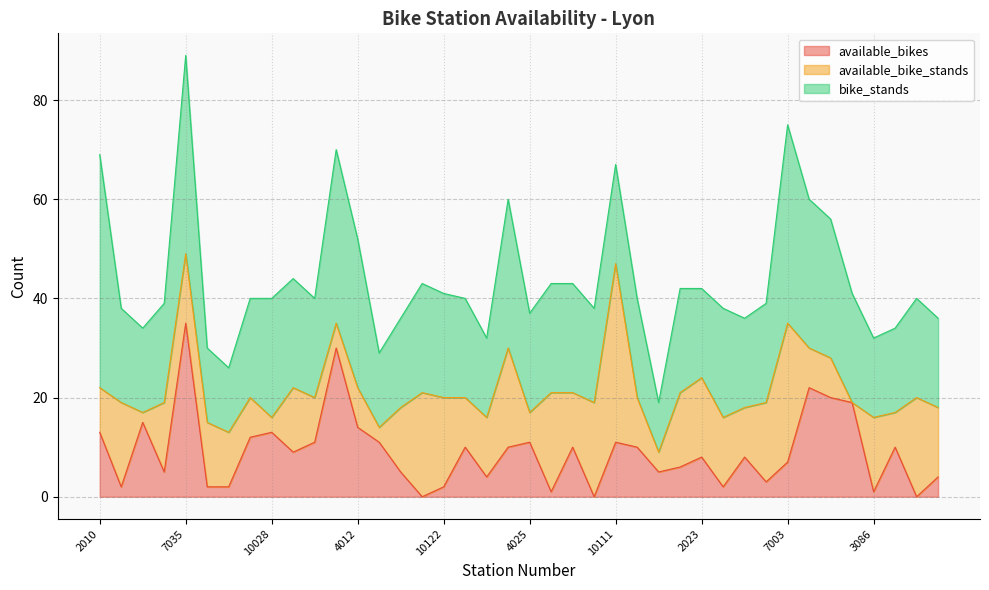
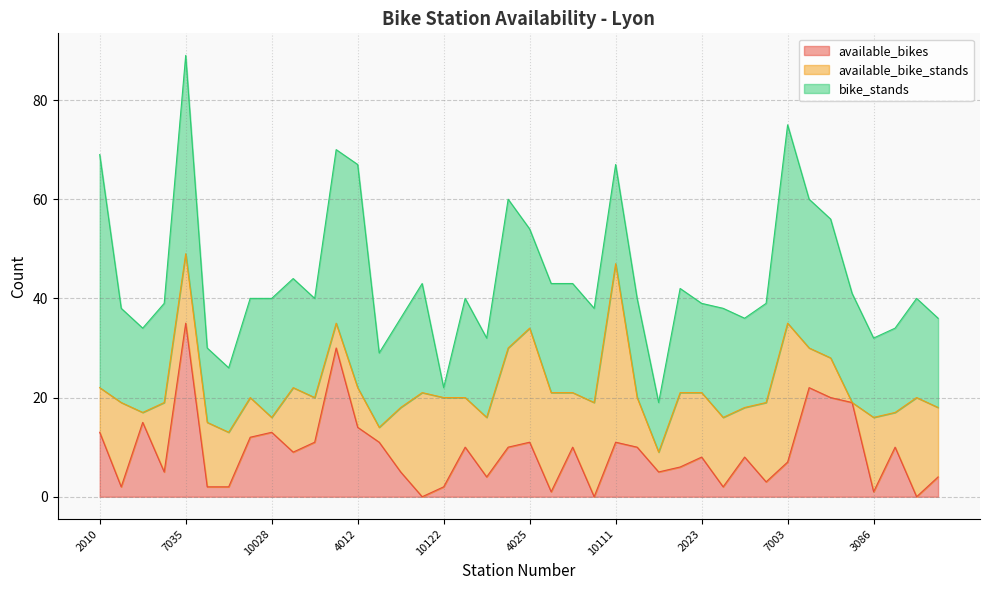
  {
    "available_bikes": {
      "2010": 13,
      "7035": 35,
      "10028": 13,
      "4012": 14,
      "10122": 2,
      "4025": 11,
      "10111": 11,
      "2023": 8,
      "7003": 7,
      "3086": 1
    },
    "available_bike_stands": {
      "2010": 9,
      "7035": 14,
      "10028": 3,
      "4012": 8,
      "10122": 18,
-     "4025": 6,
+     "4025": 23,
      "10111": 36,
-     "2023": 16,
+     "2023": 13,
      "7003": 28,
      "3086": 15
    },
    "bike_stands": {
      "2010": 47,
      "7035": 40,
      "10028": 24,
-     "4012": 30,
-     "10122": 21,
+     "4012": 45,
+     "10122": 2,
      "4025": 20,
      "10111": 20,
      "2023": 18,
      "7003": 40,
      "3086": 16
    }
  }
